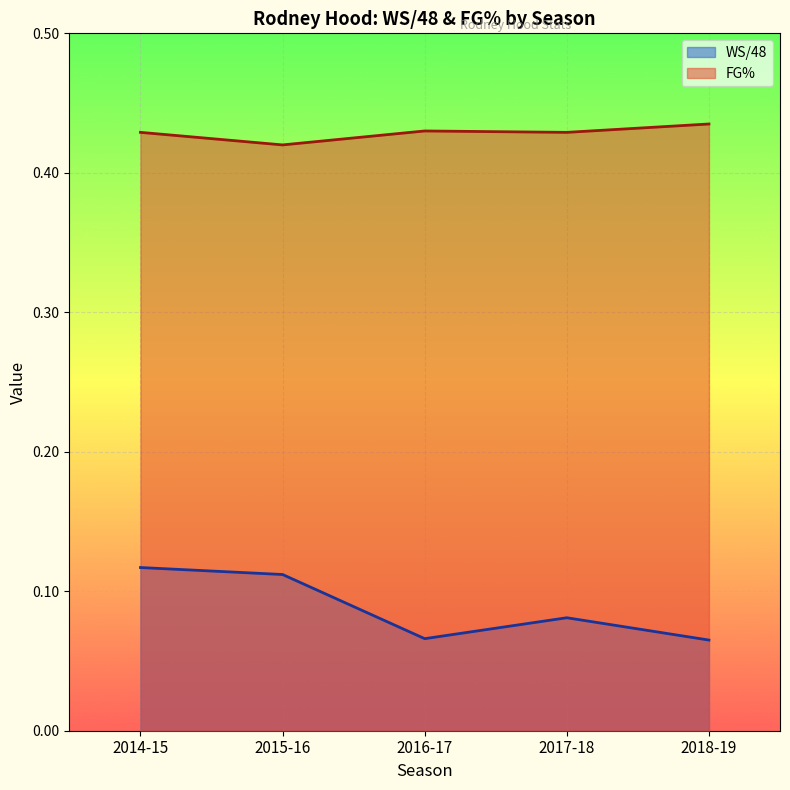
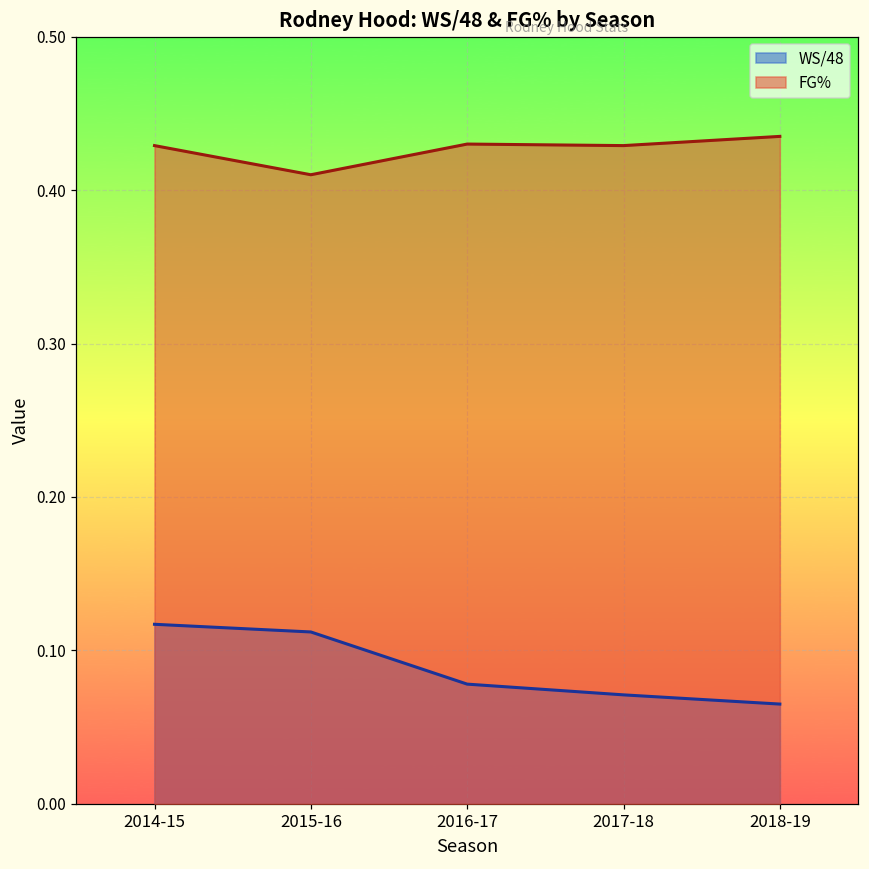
  {
    "WS/48": {
      "2014-15": 0.117,
      "2015-16": 0.112,
-     "2016-17": 0.066,
-     "2017-18": 0.081,
+     "2016-17": 0.078,
+     "2017-18": 0.071,
      "2018-19": 0.065
    },
    "FG%": {
      "2014-15": 0.43,
-     "2015-16": 0.42,
+     "2015-16": 0.41,
      "2016-17": 0.43,
      "2017-18": 0.43,
      "2018-19": 0.435
    }
  }
